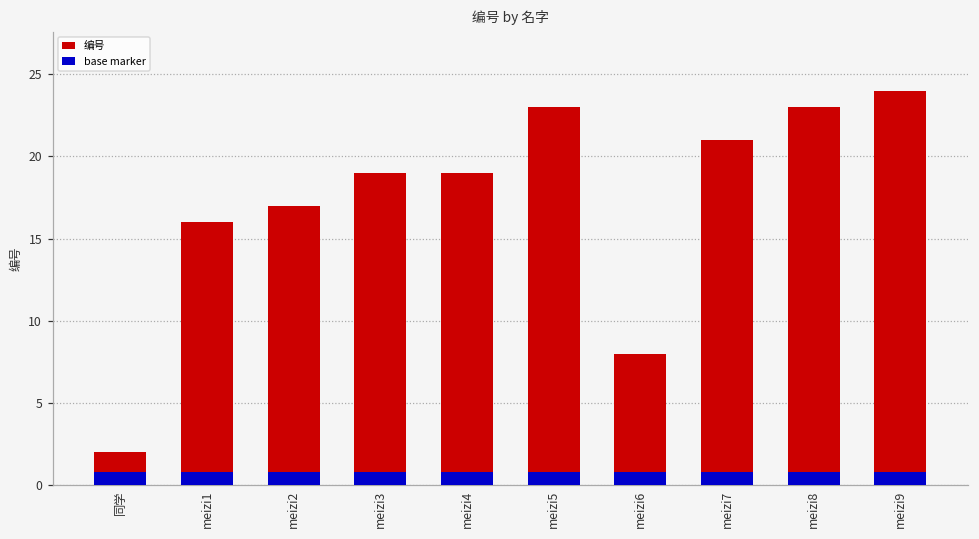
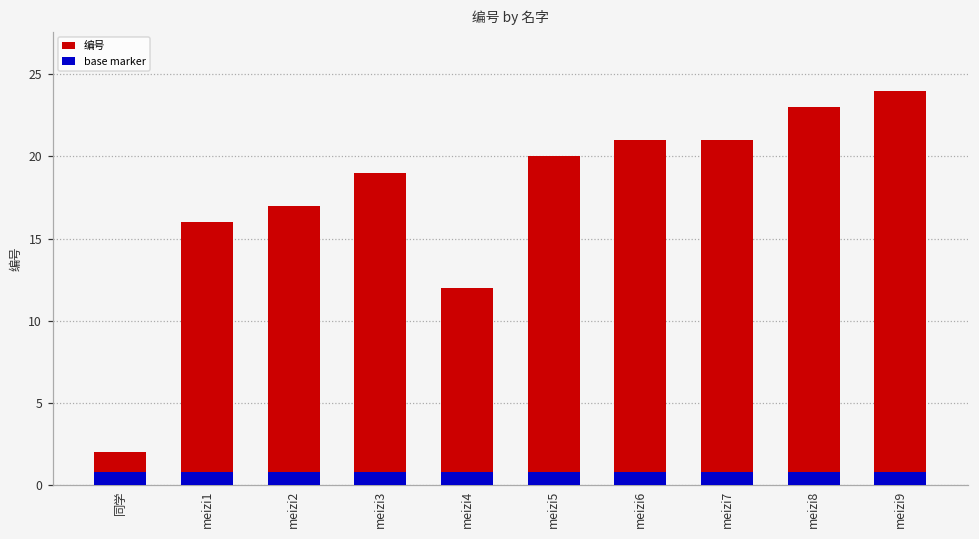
  {
    "编号": {
      "同学": 2,
      "meizi1": 16,
      "meizi2": 17,
      "meizi3": 19,
-     "meizi4": 19,
-     "meizi5": 23,
-     "meizi6": 8,
+     "meizi4": 12,
+     "meizi5": 20,
+     "meizi6": 21,
      "meizi7": 21,
      "meizi8": 23,
      "meizi9": 24
    }
  }
